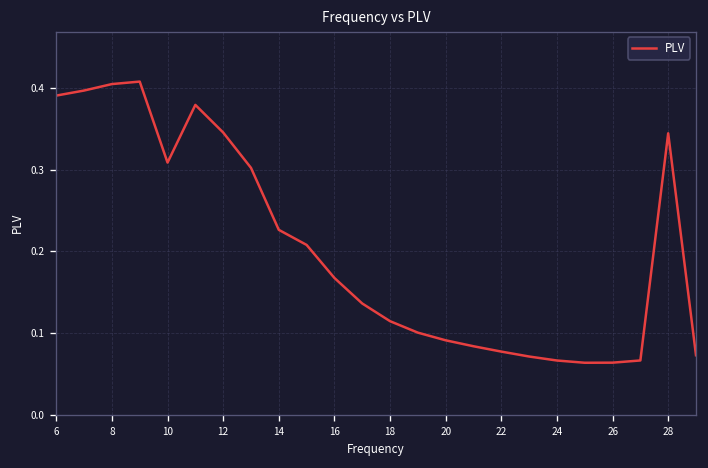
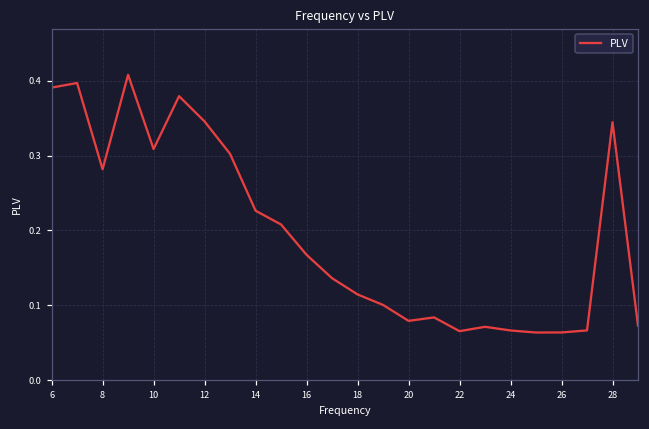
  {
    "6": 0.39,
-   "8": 0.40,
+   "8": 0.28,
    "10": 0.31,
    "12": 0.35,
    "14": 0.23,
    "16": 0.17,
    "18": 0.11,
-   "20": 0.09,
-   "22": 0.08,
+   "20": 0.08,
+   "22": 0.07,
    "24": 0.07,
    "26": 0.06,
    "28": 0.34
  }
